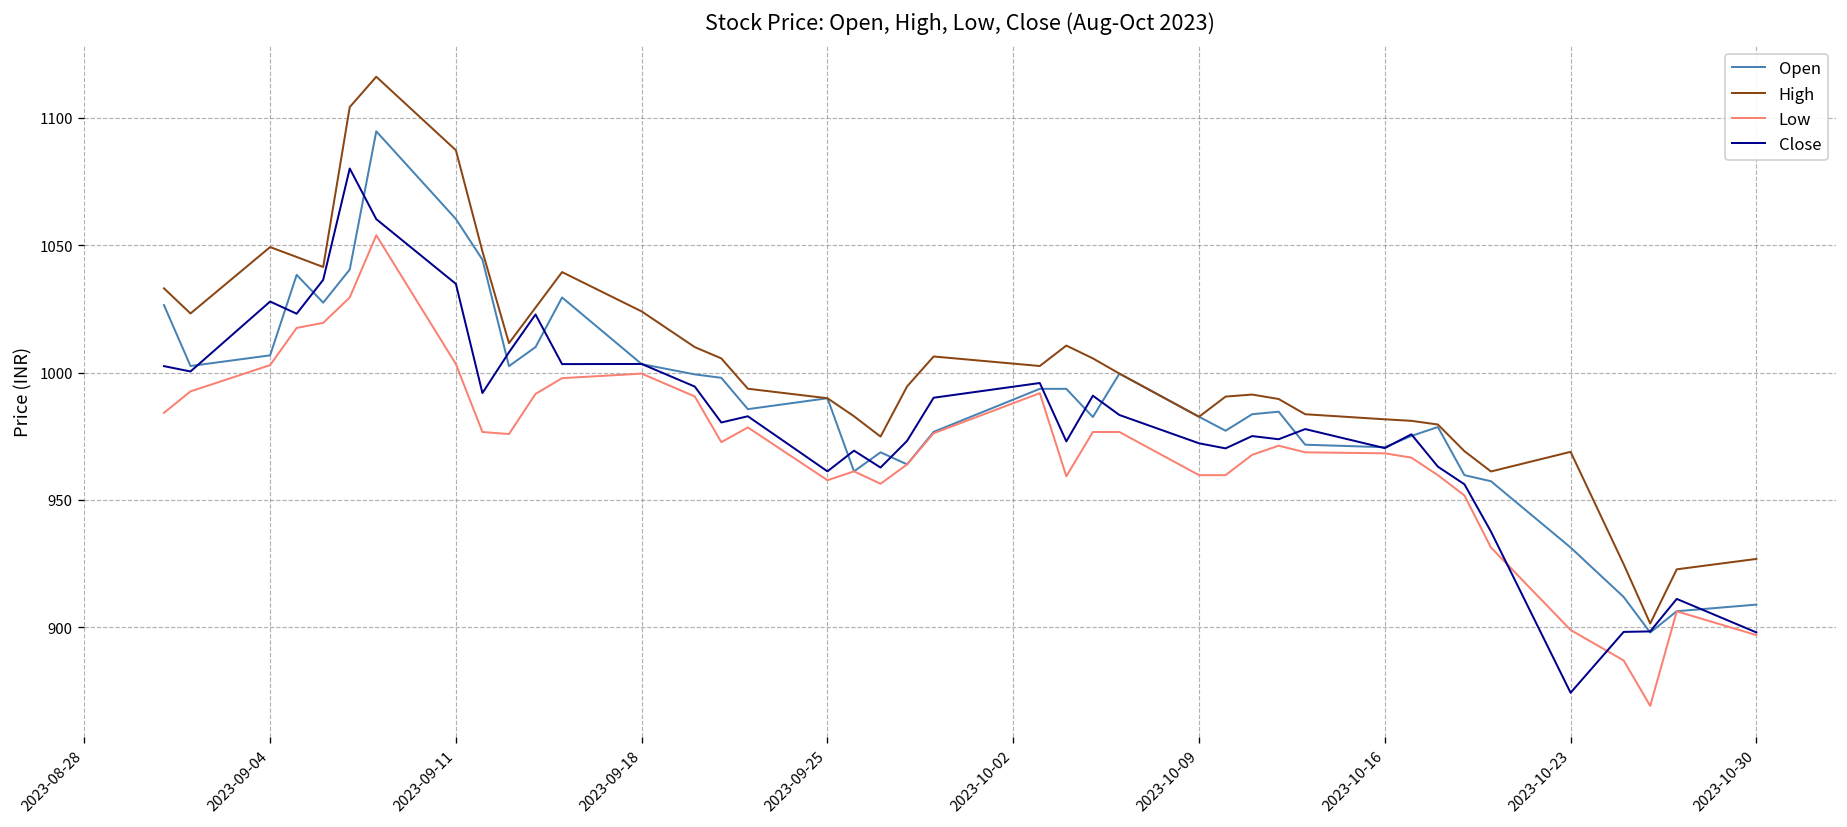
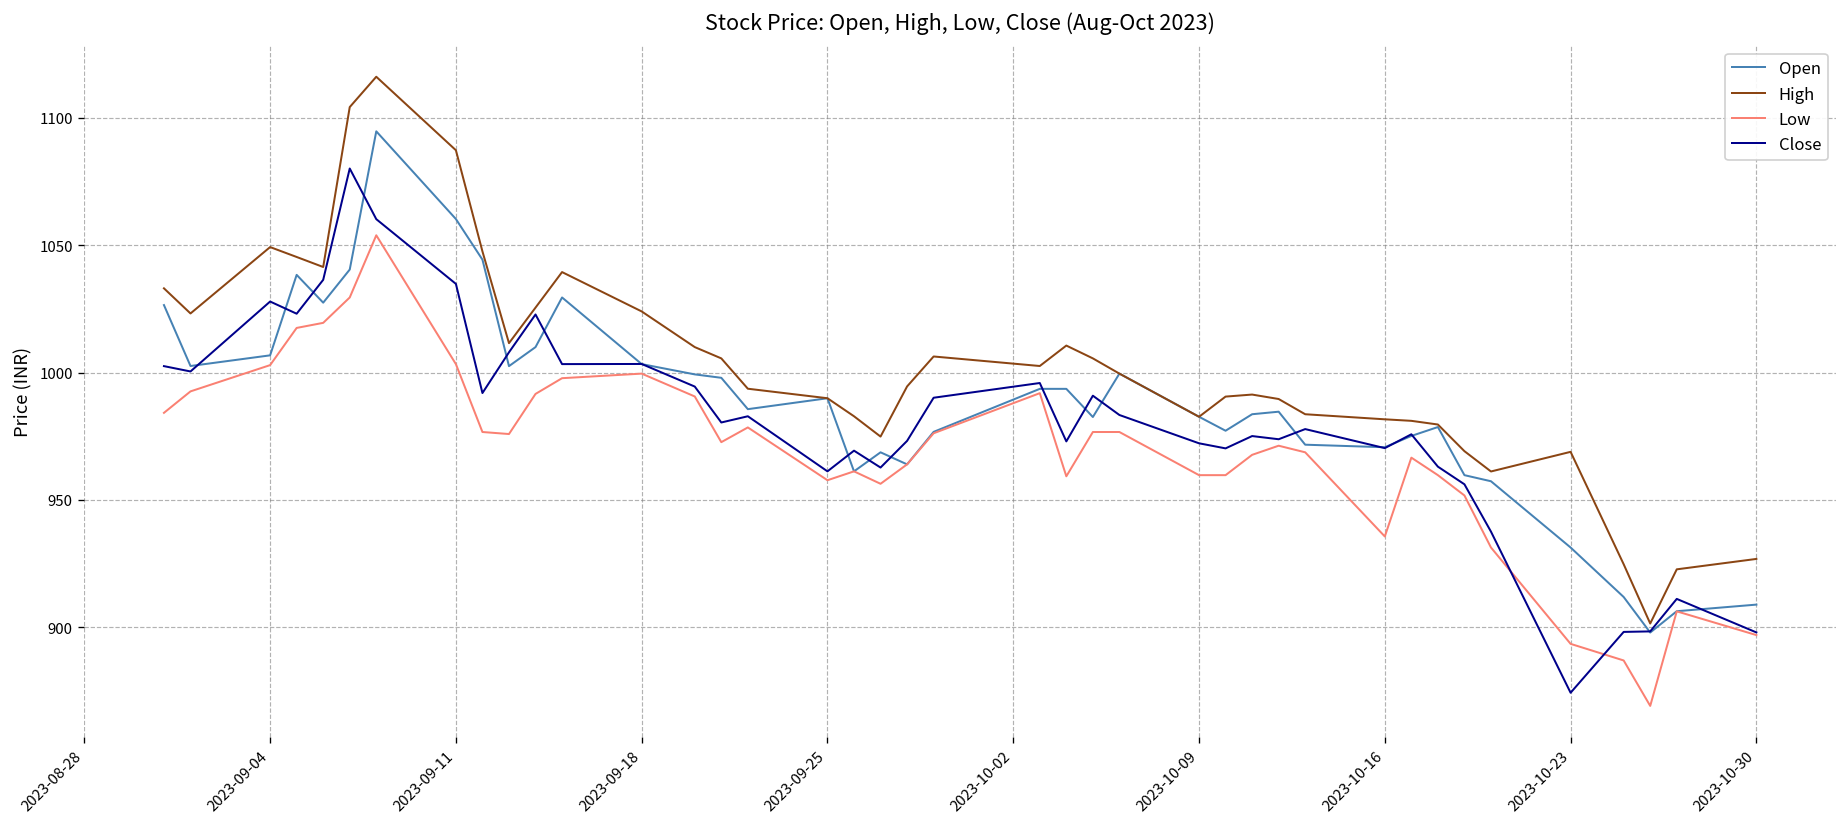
  {
    "Open": {
      "2023-09-04": 1007,
      "2023-09-11": 1060,
      "2023-10-23": 931,
      "2023-10-30": 909
    },
    "High": {
      "2023-09-04": 1049,
      "2023-09-11": 1087,
      "2023-09-18": 1024,
      "2023-10-16": 982,
      "2023-10-23": 969,
      "2023-10-30": 927
    },
    "Low": {
      "2023-09-04": 1003,
      "2023-09-11": 1003,
      "2023-09-18": 1000,
      "2023-09-25": 958,
      "2023-10-09": 960,
-     "2023-10-16": 968,
-     "2023-10-23": 899
+     "2023-10-16": 936,
+     "2023-10-23": 893
    },
    "Close": {
      "2023-09-04": 1028,
      "2023-09-11": 1035,
      "2023-09-25": 961,
      "2023-10-09": 972,
      "2023-10-23": 874
    }
  }
